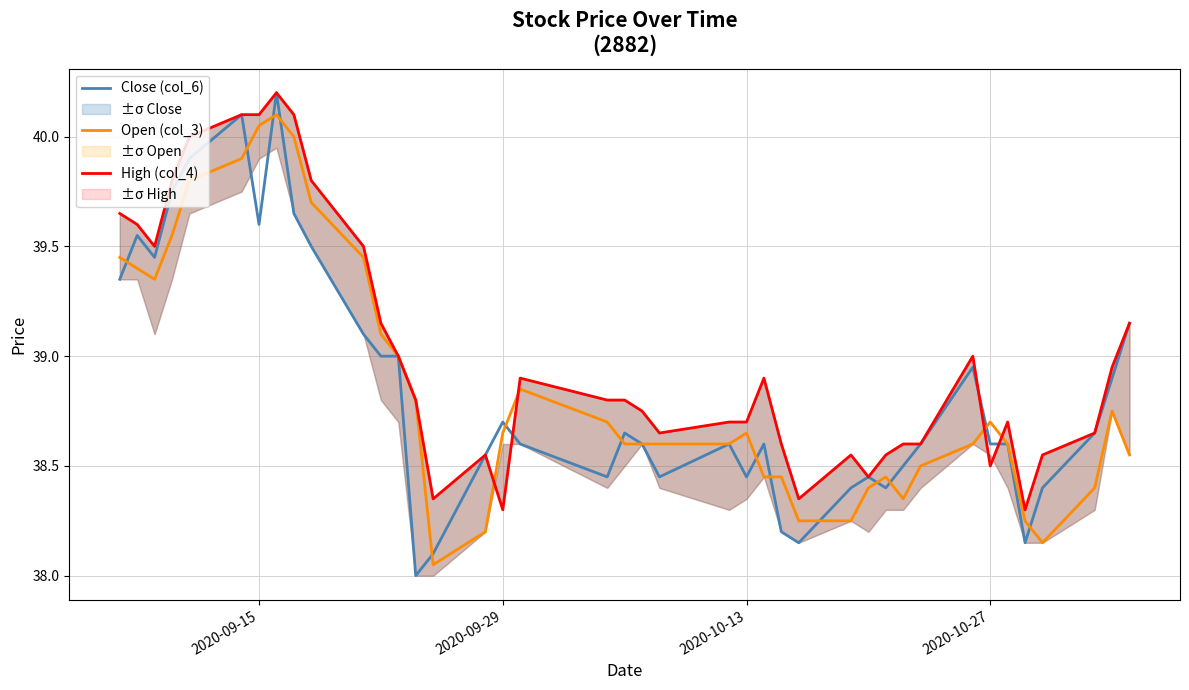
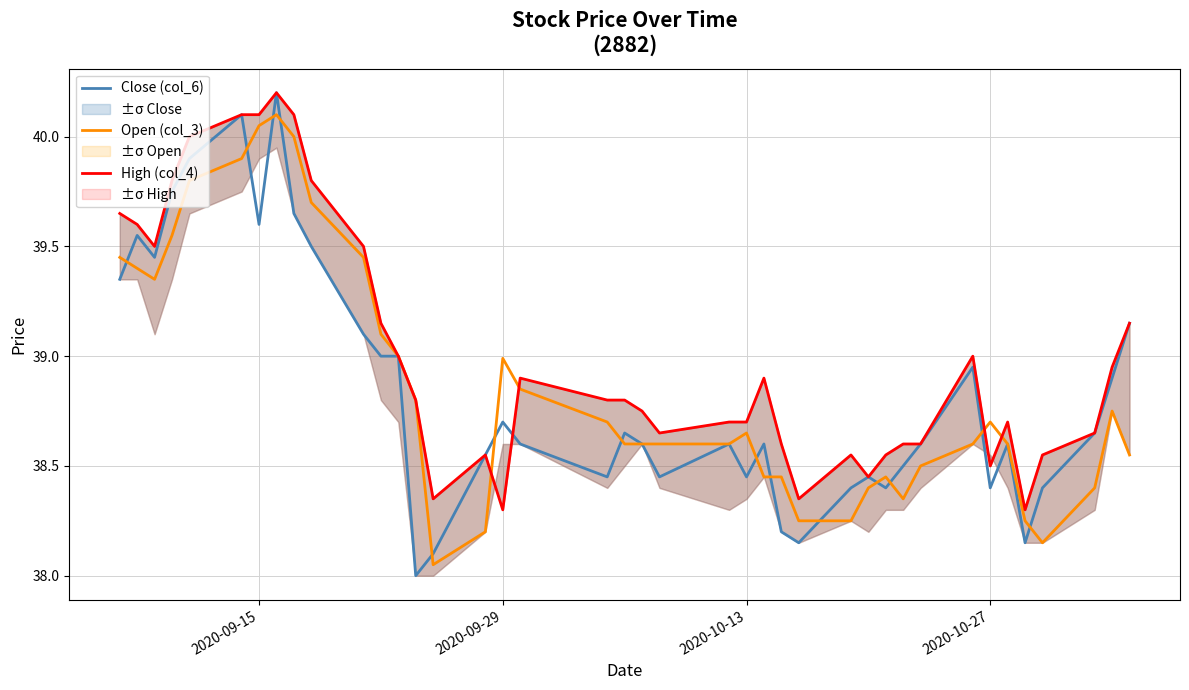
  {
    "Close (col_6)": {
      "2020-09-15": 39.6,
      "2020-09-29": 38.7,
      "2020-10-13": 38.45,
-     "2020-10-27": 38.6
+     "2020-10-27": 38.4
    },
    "Open (col_3)": {
      "2020-09-15": 40.05,
-     "2020-09-29": 38.65,
+     "2020-09-29": 38.99,
      "2020-10-13": 38.65,
      "2020-10-27": 38.70
    }
  }
